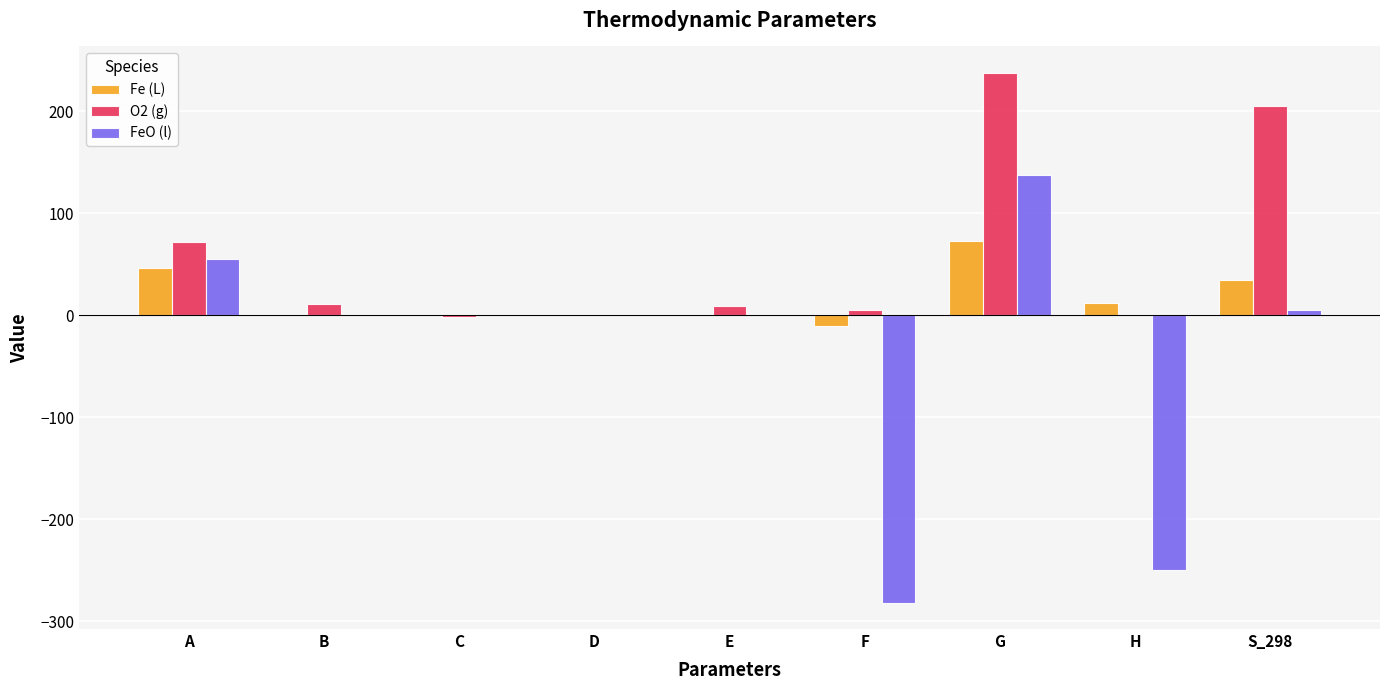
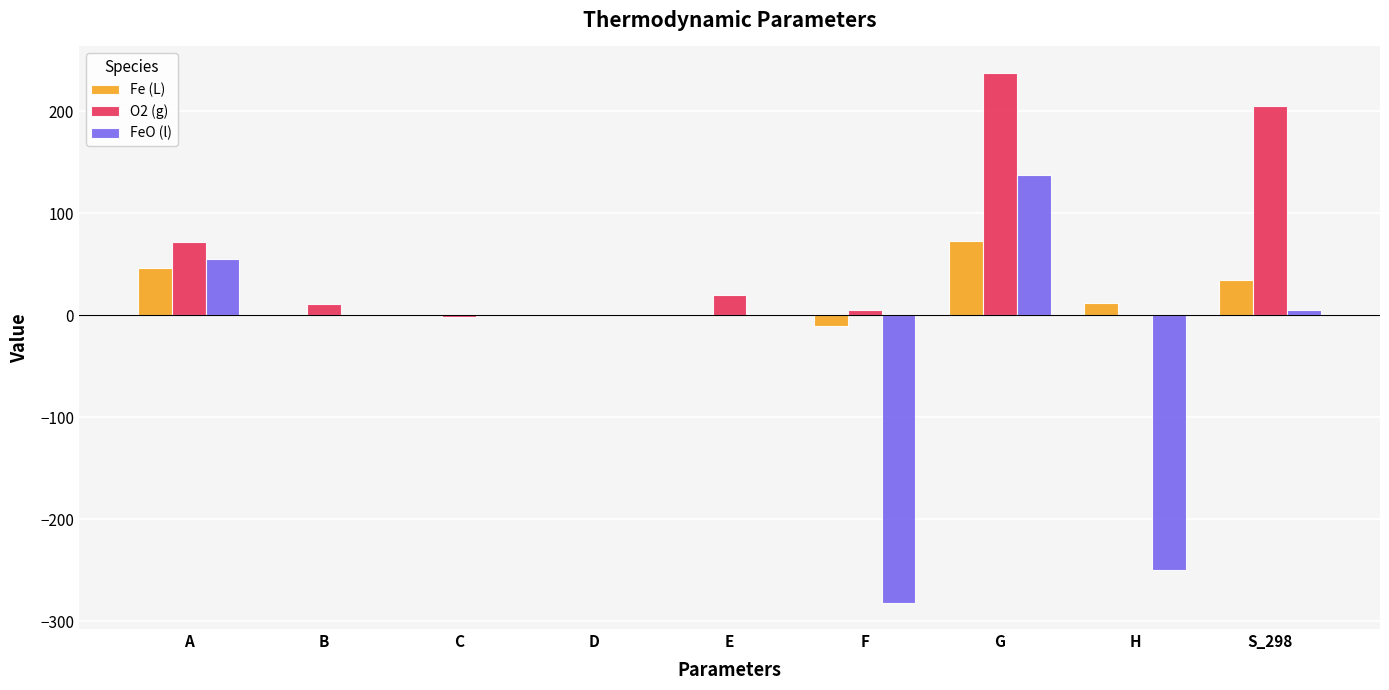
  {
    "Fe (L)": {
      "A": 46,
      "B": 0,
      "C": 0,
      "D": 0,
      "E": 0,
      "F": -11,
      "G": 73,
      "H": 12,
      "S_298": 35
    },
    "O2 (g)": {
      "A": 72,
      "B": 11,
-     "E": 9,
+     "E": 20,
      "F": 5,
      "G": 238,
      "H": 0,
      "S_298": 205
    },
    "FeO (l)": {
      "A": 55,
      "B": 0,
      "C": 0,
      "D": 0,
      "E": 0,
      "F": -281,
      "G": 138,
      "H": -250,
      "S_298": 5
    }
  }
